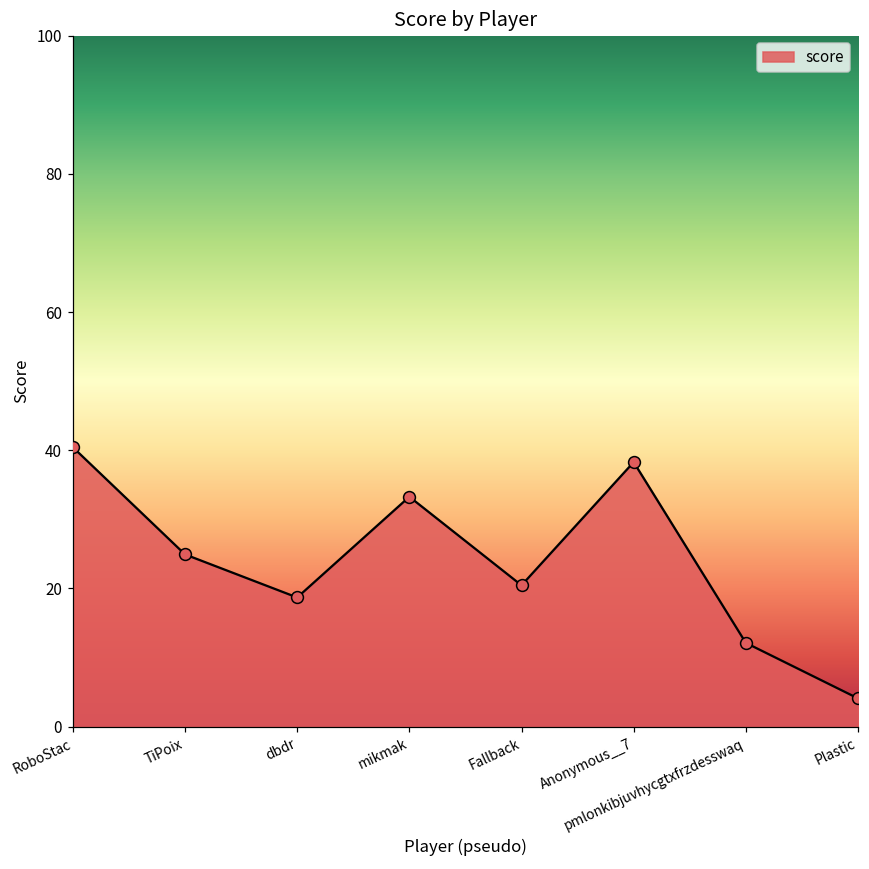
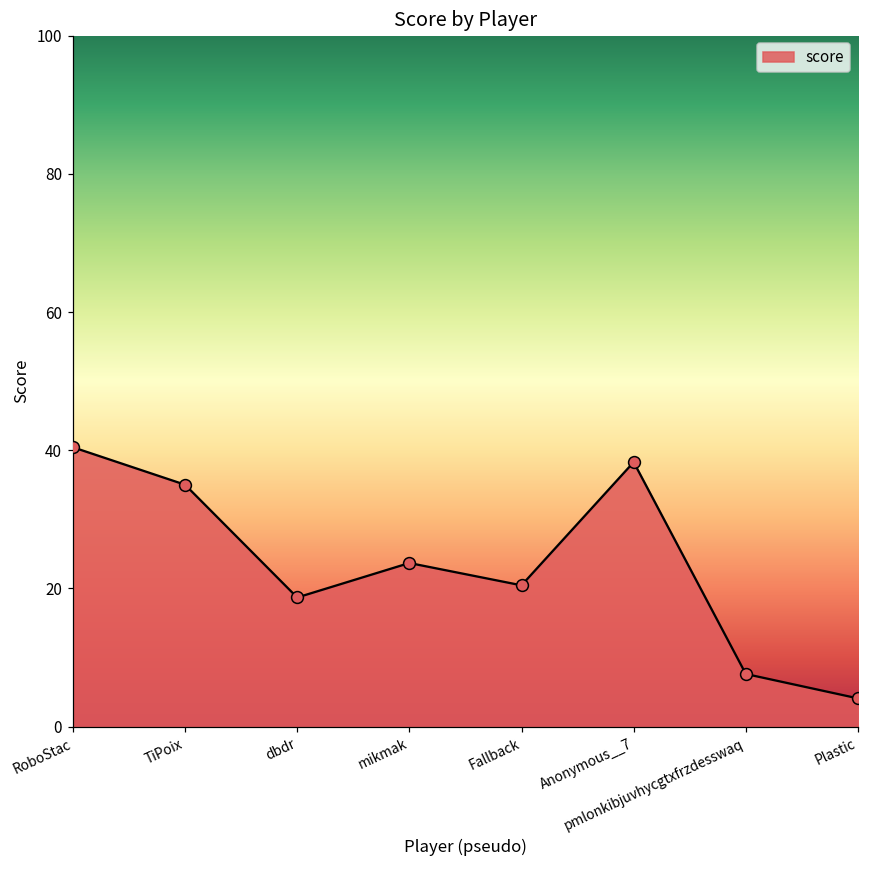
  {
    "RoboStac": 40,
-   "TiPoix": 25,
+   "TiPoix": 35,
    "dbdr": 19,
-   "mikmak": 33,
+   "mikmak": 24,
    "Fallback": 20,
    "Anonymous__7": 38,
-   "pmlonkibjuvhycgtxfrzdesswaq": 12,
+   "pmlonkibjuvhycgtxfrzdesswaq": 8,
    "Plastic": 4
  }
